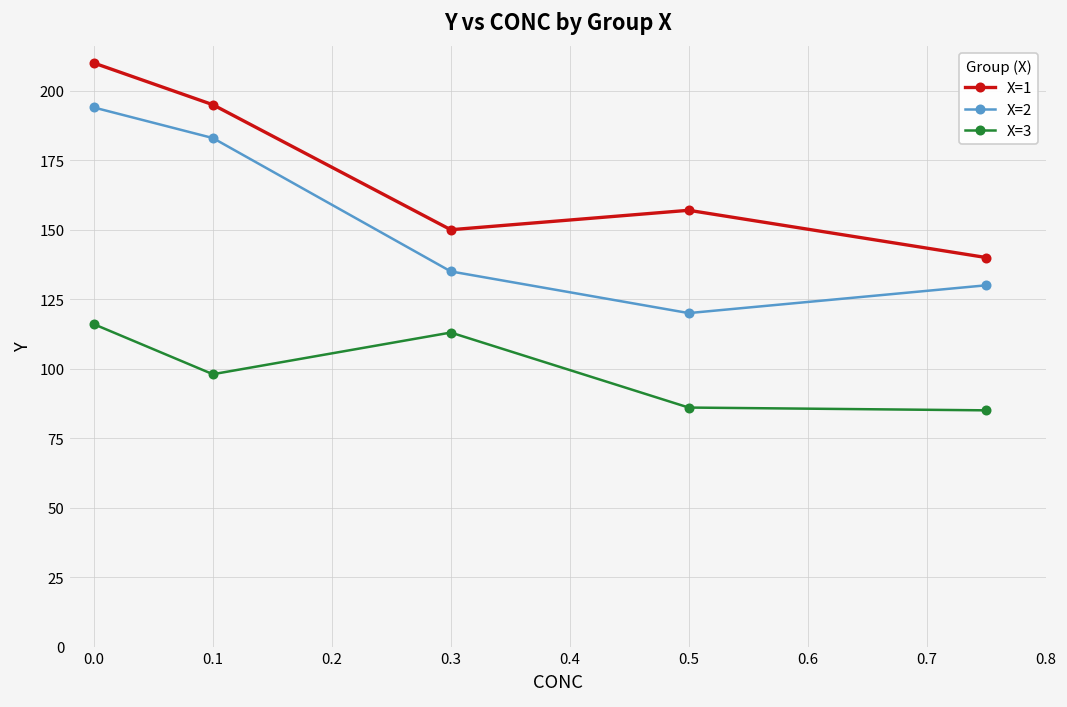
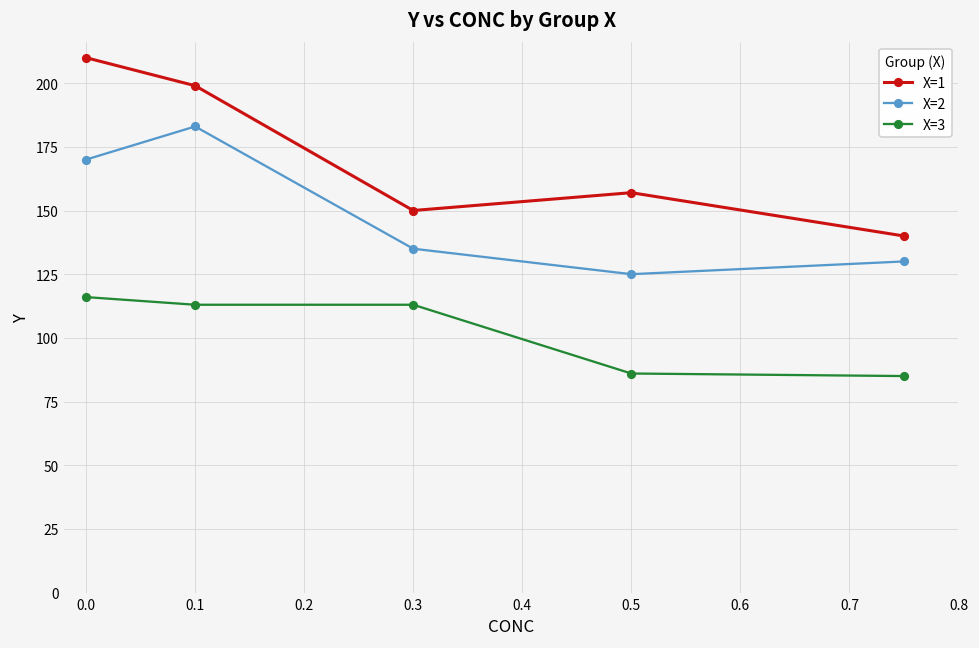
  {
    "X=1": {
      "0.0": 210,
-     "0.1": 195,
+     "0.1": 199,
      "0.3": 150,
      "0.5": 157
    },
    "X=2": {
-     "0.0": 194,
+     "0.0": 170,
      "0.1": 183,
      "0.3": 135,
-     "0.5": 120
+     "0.5": 125
    },
    "X=3": {
      "0.0": 116,
-     "0.1": 98,
+     "0.1": 113,
      "0.3": 113,
      "0.5": 86
    }
  }
